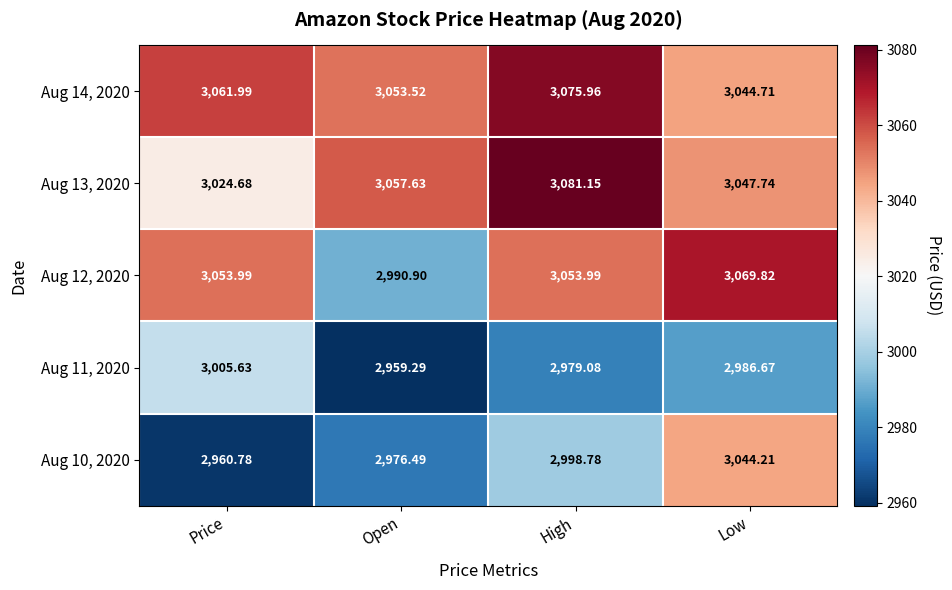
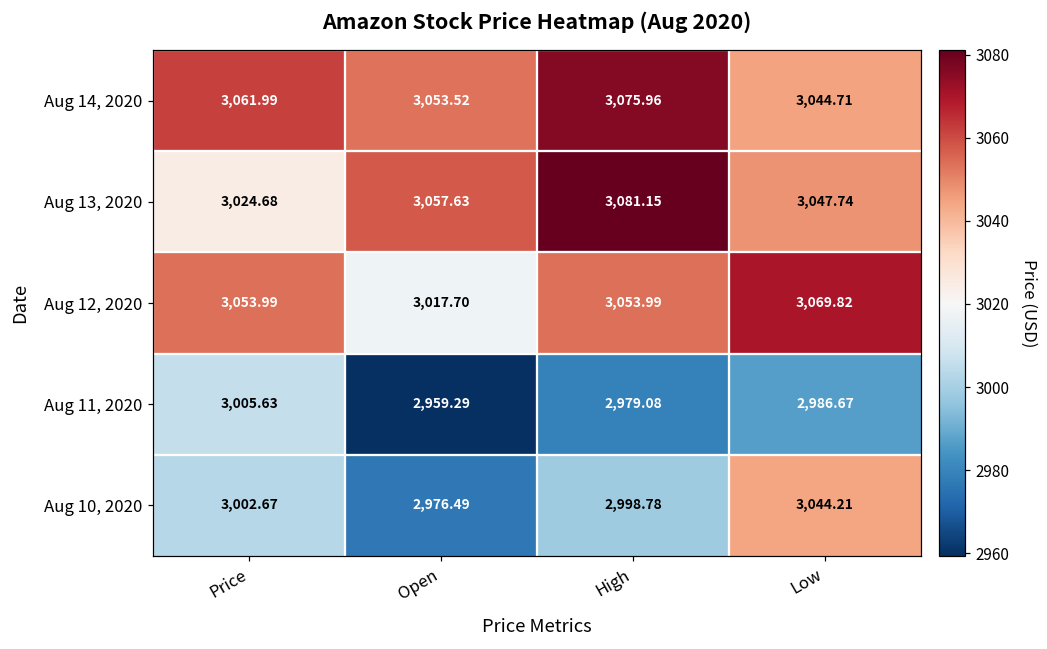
  {
    "Aug 14, 2020": {
      "Price": "3,061.99",
      "Open": "3,053.52",
      "High": "3,075.96",
      "Low": "3,044.71"
    },
    "Aug 13, 2020": {
      "Price": "3,024.68",
      "Open": "3,057.63",
      "High": "3,081.15",
      "Low": "3,047.74"
    },
    "Aug 12, 2020": {
      "Price": "3,053.99",
-     "Open": "2,990.90",
+     "Open": "3,017.70",
      "High": "3,053.99",
      "Low": "3,069.82"
    },
    "Aug 11, 2020": {
      "Price": "3,005.63",
      "Open": "2,959.29",
      "High": "2,979.08",
      "Low": "2,986.67"
    },
    "Aug 10, 2020": {
-     "Price": "2,960.78",
+     "Price": "3,002.67",
      "Open": "2,976.49",
      "High": "2,998.78",
      "Low": "3,044.21"
    }
  }
